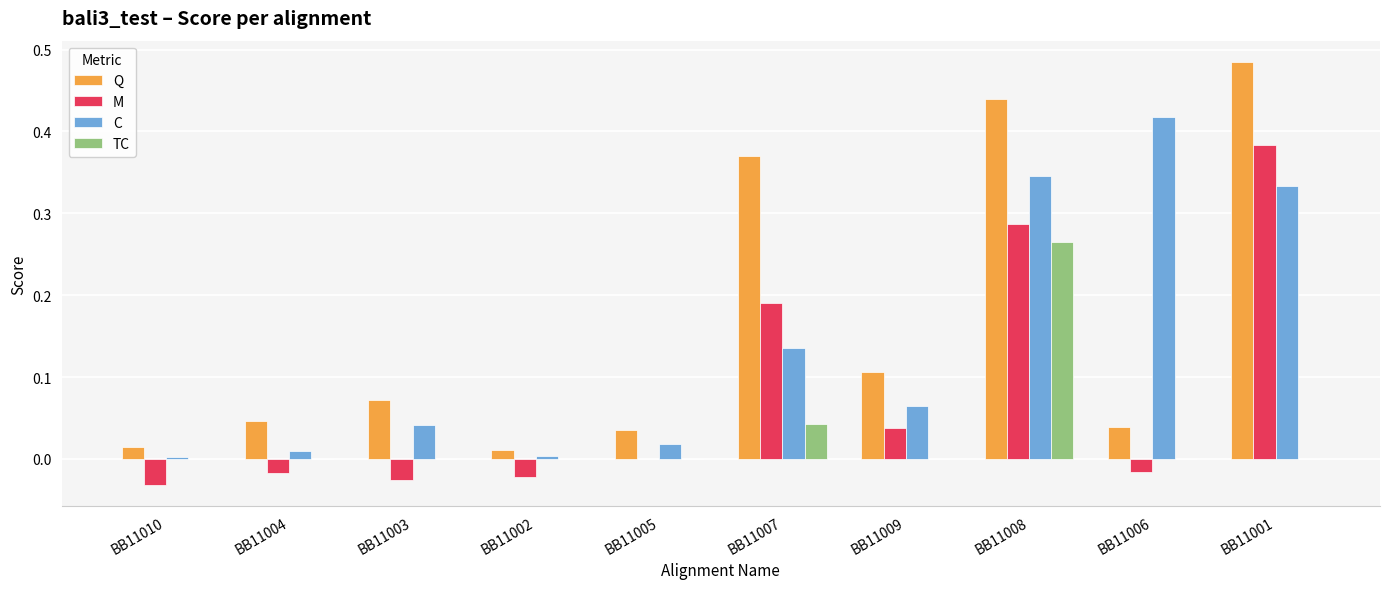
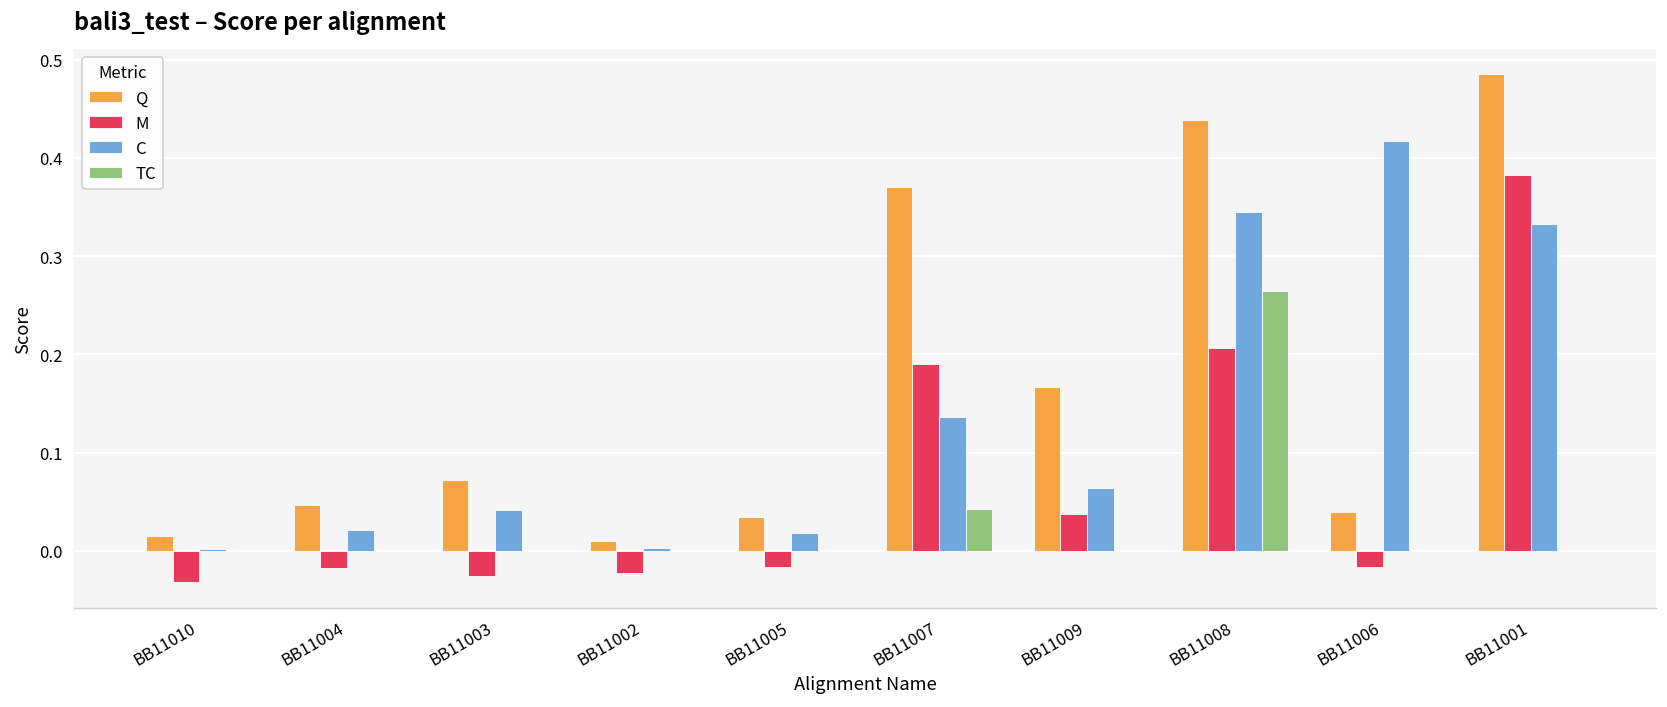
  {
    "Q": {
      "BB11010": 0.02,
      "BB11004": 0.05,
      "BB11003": 0.07,
      "BB11002": 0.01,
      "BB11005": 0.03,
      "BB11007": 0.37,
-     "BB11009": 0.11,
+     "BB11009": 0.17,
      "BB11008": 0.44,
      "BB11006": 0.04,
      "BB11001": 0.49
    },
    "M": {
      "BB11010": -0.03,
      "BB11004": -0.02,
      "BB11003": -0.03,
      "BB11002": -0.02,
-     "BB11005": 0.00,
+     "BB11005": -0.02,
      "BB11007": 0.19,
      "BB11009": 0.04,
-     "BB11008": 0.29,
+     "BB11008": 0.21,
      "BB11006": -0.02,
      "BB11001": 0.38
    },
    "C": {
-     "BB11004": 0.01,
+     "BB11004": 0.02,
      "BB11003": 0.04,
      "BB11002": 0.00,
      "BB11005": 0.02,
      "BB11007": 0.14,
      "BB11009": 0.06,
      "BB11008": 0.35,
      "BB11006": 0.42,
      "BB11001": 0.33
    },
    "TC": {
      "BB11010": 0.00,
      "BB11004": 0.00,
      "BB11003": 0.00,
      "BB11002": 0.00,
      "BB11005": 0.00,
      "BB11007": 0.04,
      "BB11009": 0.00,
      "BB11008": 0.27,
      "BB11006": 0.00,
      "BB11001": 0.00
    }
  }
